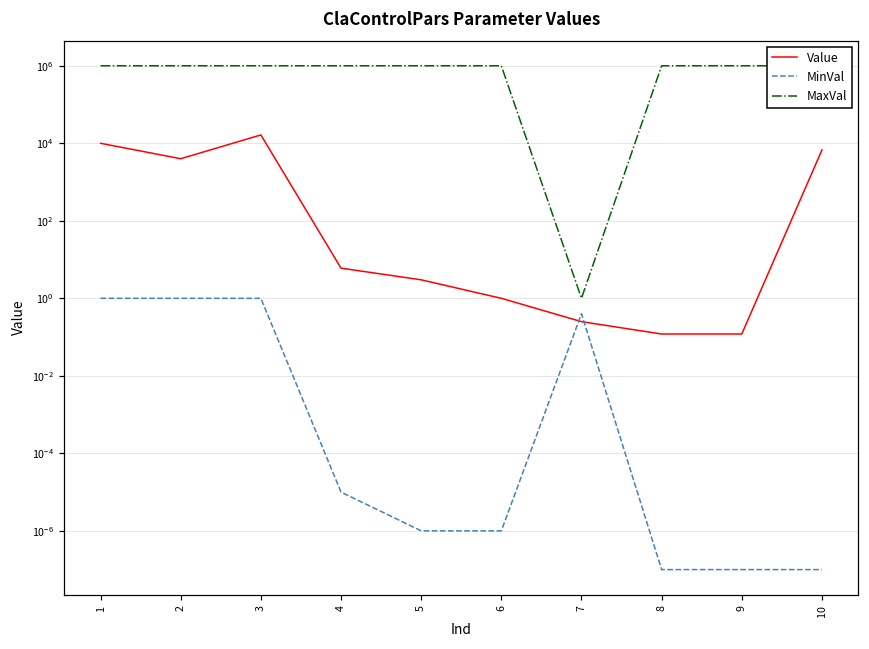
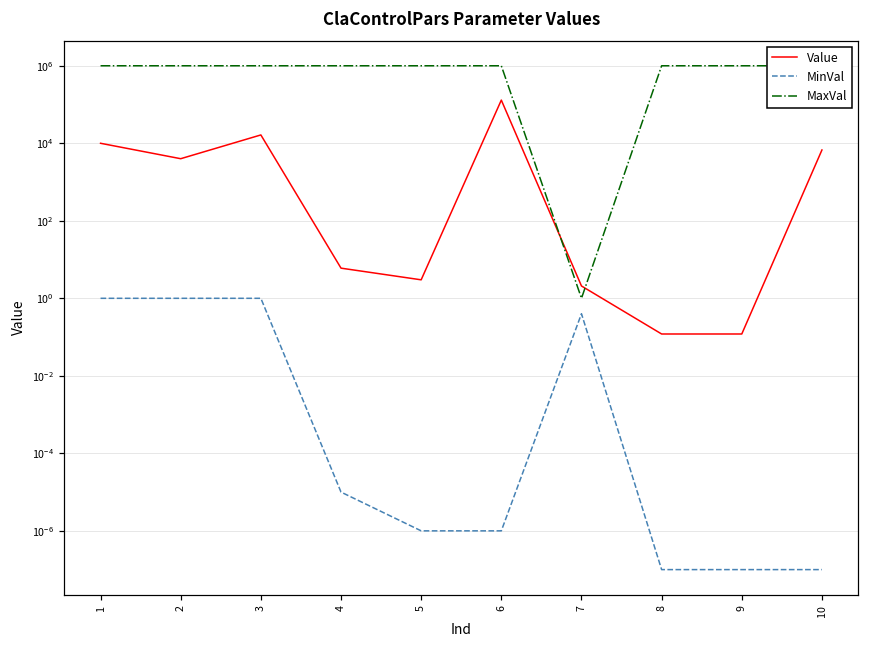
  {
    "Value": {
      "1": 10000,
      "2": 4000,
      "3": 20000,
      "4": 6,
      "5": 3,
-     "6": 1,
-     "7": 0.3,
+     "6": 130000,
+     "7": 2,
      "8": 0.12,
      "9": 0.12,
      "10": 7000
    },
    "MinVal": {
      "1": 1.0,
      "2": 1.0,
      "3": 1.0,
      "4": 0.000010,
      "5": 0.0000010,
      "6": 0.0000010,
      "7": 0.4,
      "8": 0.00000010,
      "9": 0.00000010,
      "10": 0.00000010
    },
    "MaxVal": {
      "1": 1000000,
      "2": 1000000,
      "3": 1000000,
      "4": 1000000,
      "5": 1000000,
      "6": 1000000,
      "7": 1.0,
      "8": 1000000,
      "9": 1000000
    }
  }
